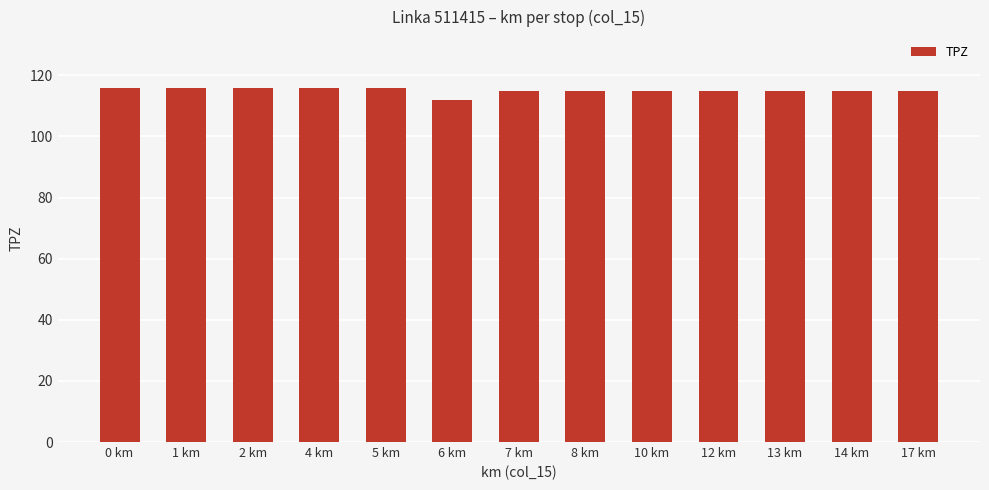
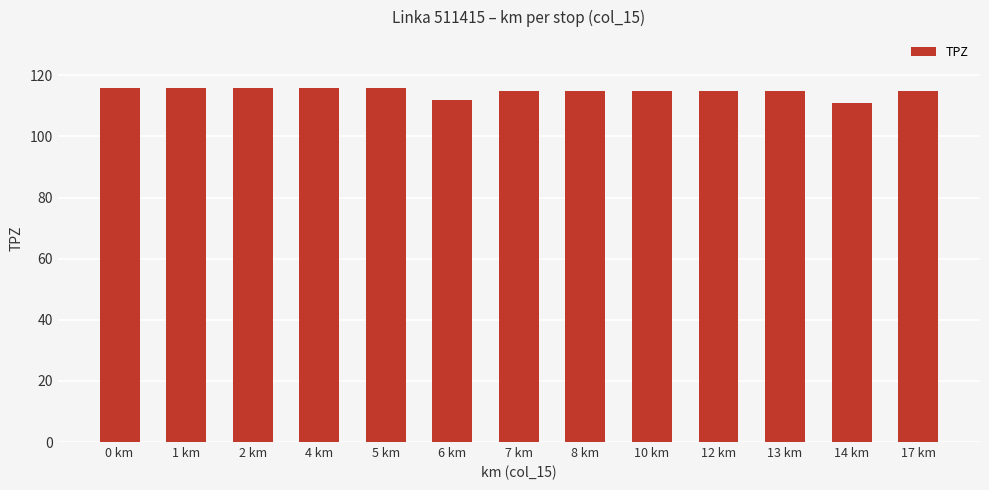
  {
    "0 km": 116,
    "1 km": 116,
    "2 km": 116,
    "4 km": 116,
    "5 km": 116,
    "6 km": 112,
    "7 km": 115,
    "8 km": 115,
    "10 km": 115,
    "12 km": 115,
    "13 km": 115,
-   "14 km": 115,
+   "14 km": 111,
    "17 km": 115
  }
